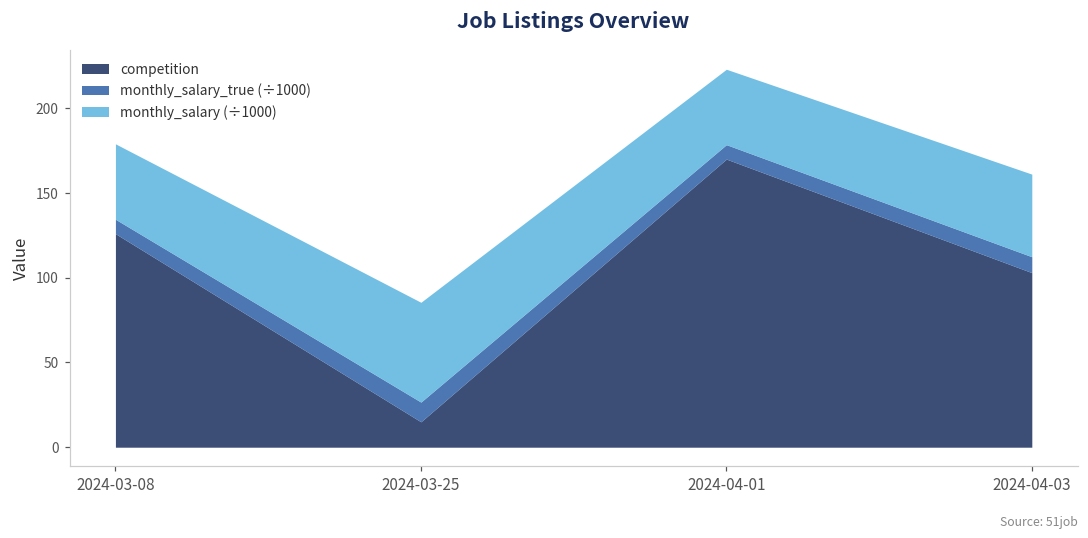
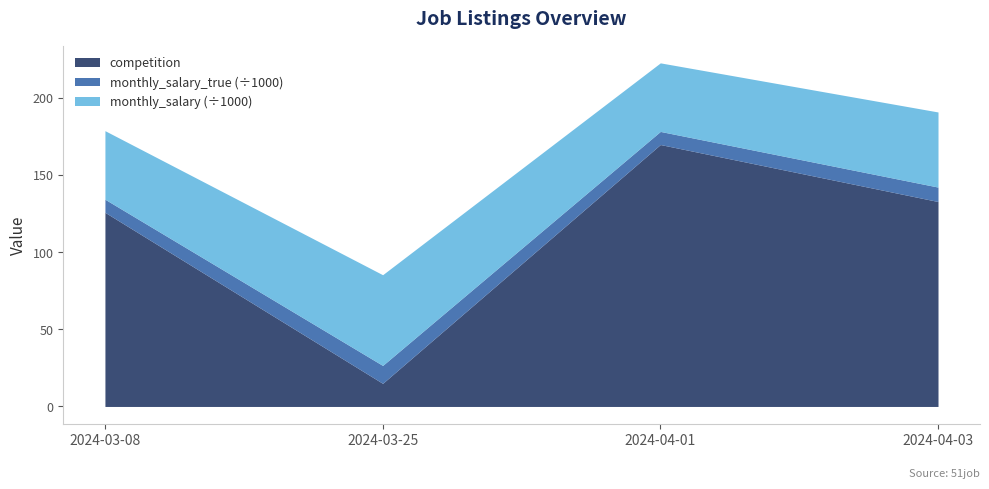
  {
    "competition": {
      "2024-03-08": 126,
      "2024-03-25": 15,
      "2024-04-01": 170,
-     "2024-04-03": 103
+     "2024-04-03": 133
    },
    "monthly_salary_true (÷1000)": {
      "2024-03-08": 9,
      "2024-03-25": 12,
      "2024-04-01": 9,
      "2024-04-03": 9
    },
    "monthly_salary (÷1000)": {
      "2024-03-08": 45,
      "2024-03-25": 59,
      "2024-04-01": 45,
      "2024-04-03": 49
    }
  }
